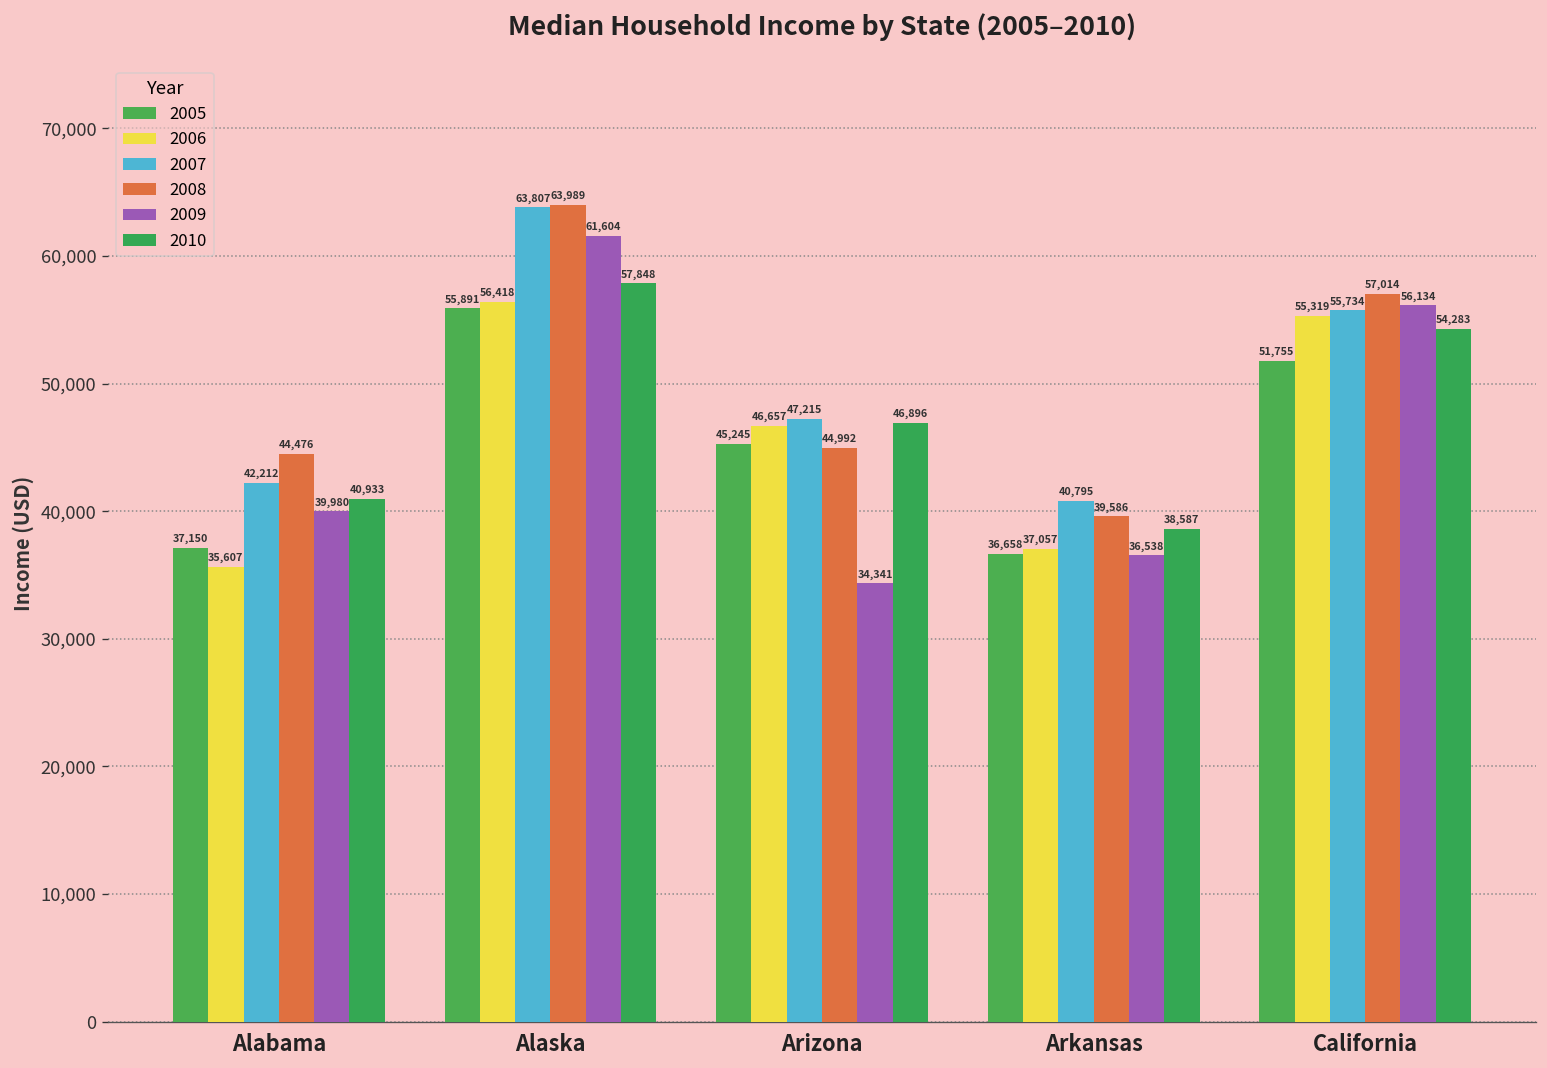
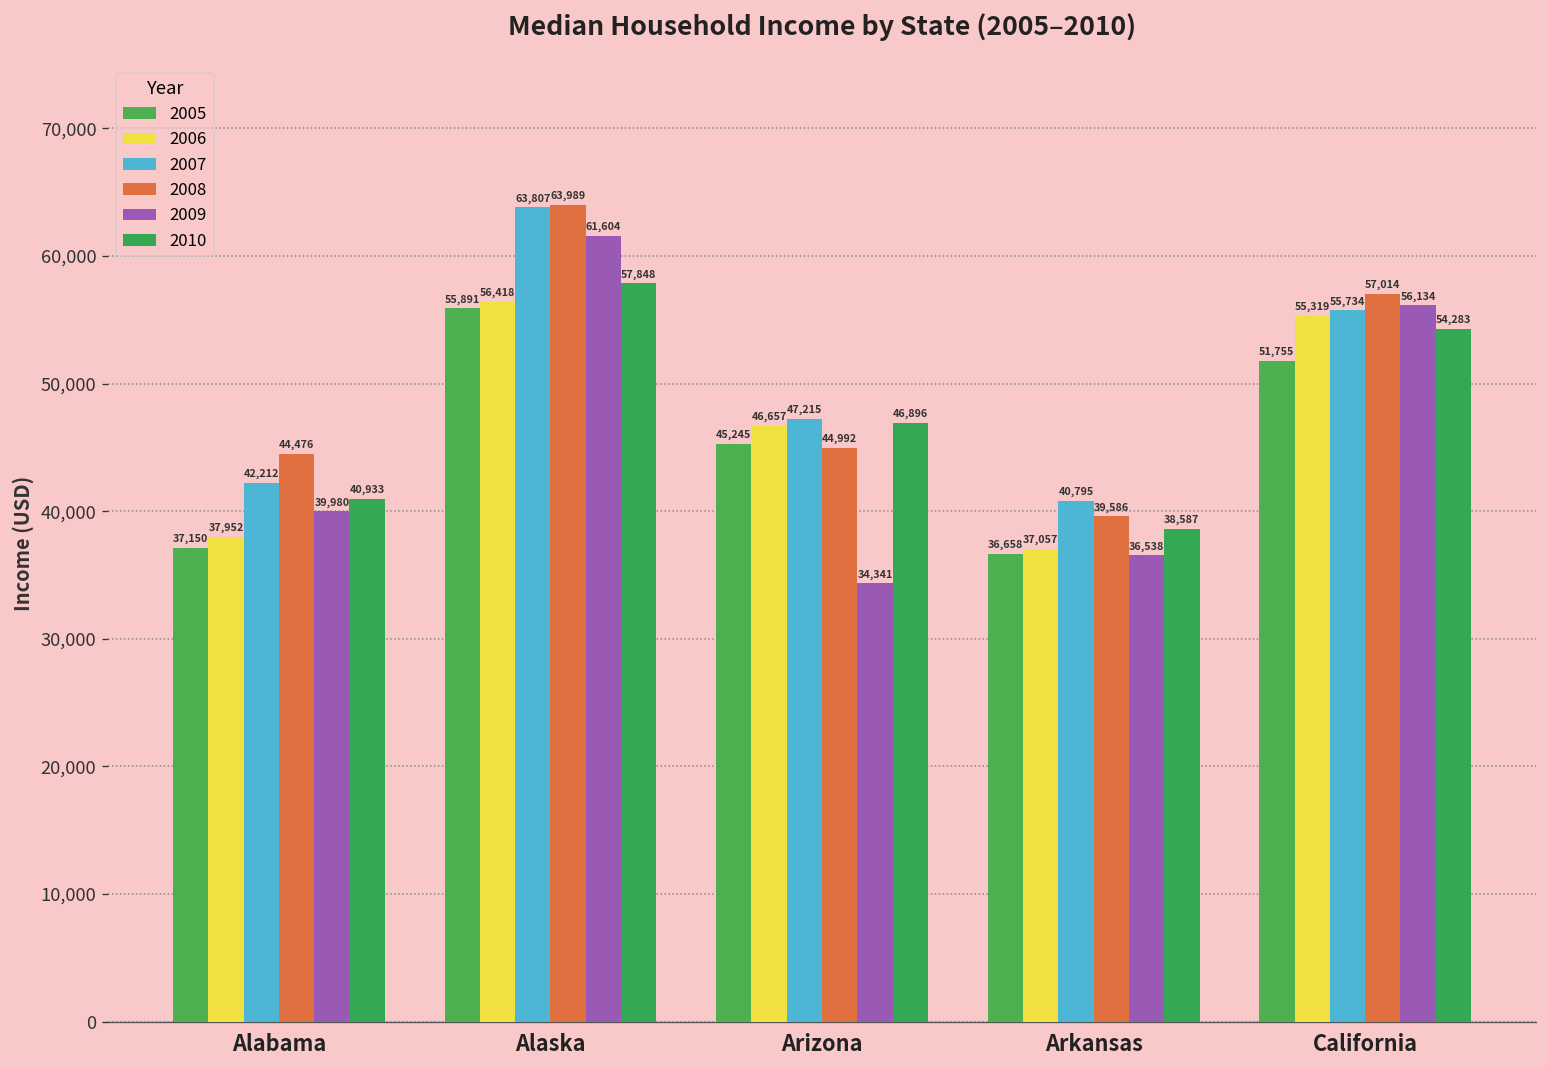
  {
    "2006": {
-     "Alabama": "35,607",
+     "Alabama": "37,952",
      "Alaska": "56,418",
      "Arizona": "46,657",
      "Arkansas": "37,057",
      "California": "55,319"
    },
    "2007": {
      "Alabama": "42,212",
      "Alaska": "63,807",
      "Arizona": "47,215",
      "Arkansas": "40,795",
      "California": "55,734"
    },
    "2008": {
      "Alabama": "44,476",
      "Alaska": "63,989",
      "Arizona": "44,992",
      "Arkansas": "39,586",
      "California": "57,014"
    },
    "2009": {
      "Alabama": "39,980",
      "Alaska": "61,604",
      "Arizona": "34,341",
      "Arkansas": "36,538",
      "California": "56,134"
    }
  }
